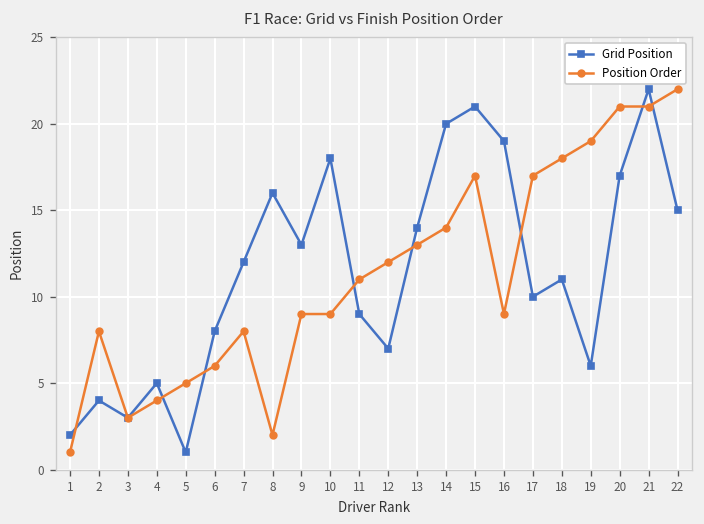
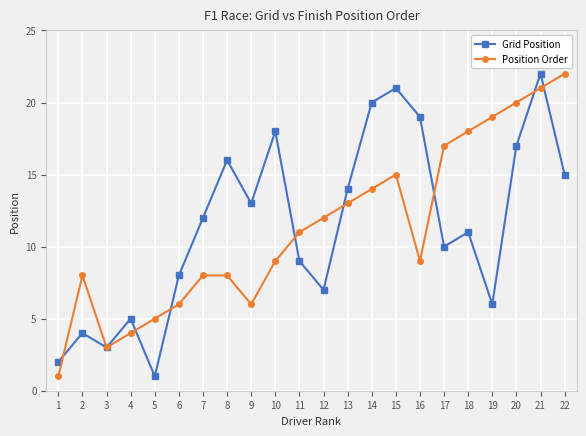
  {
    "Grid Position": {
      "1": 2,
      "2": 4,
      "4": 5,
      "5": 1,
      "6": 8,
      "7": 12,
      "8": 16,
      "9": 13,
      "10": 18,
      "11": 9,
      "12": 7,
      "13": 14,
      "14": 20,
      "15": 21,
      "16": 19,
      "17": 10,
      "18": 11,
      "19": 6,
      "20": 17,
      "21": 22,
      "22": 15
    },
    "Position Order": {
      "1": 1,
      "2": 8,
      "4": 4,
      "5": 5,
      "6": 6,
      "7": 8,
-     "8": 2,
-     "9": 9,
+     "8": 8,
+     "9": 6,
      "10": 9,
      "11": 11,
      "12": 12,
      "13": 13,
      "14": 14,
-     "15": 17,
+     "15": 15,
      "16": 9,
      "17": 17,
      "18": 18,
      "19": 19,
-     "20": 21,
+     "20": 20,
      "21": 21,
      "22": 22
    }
  }
